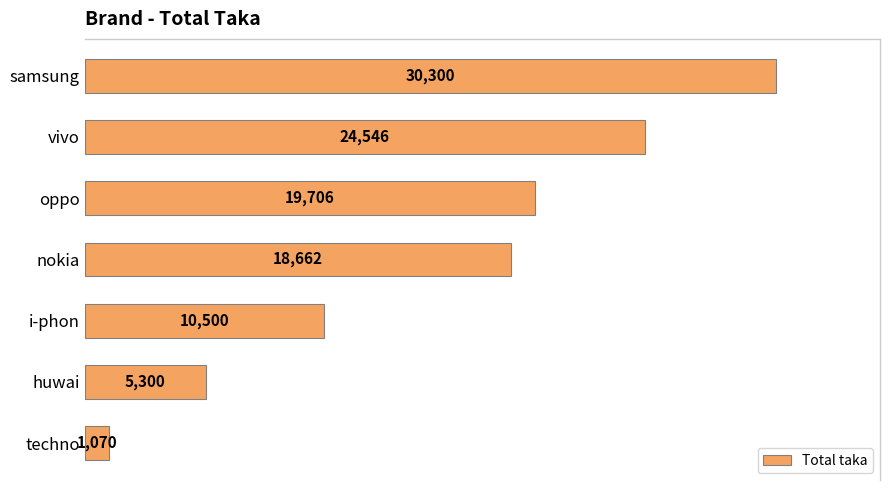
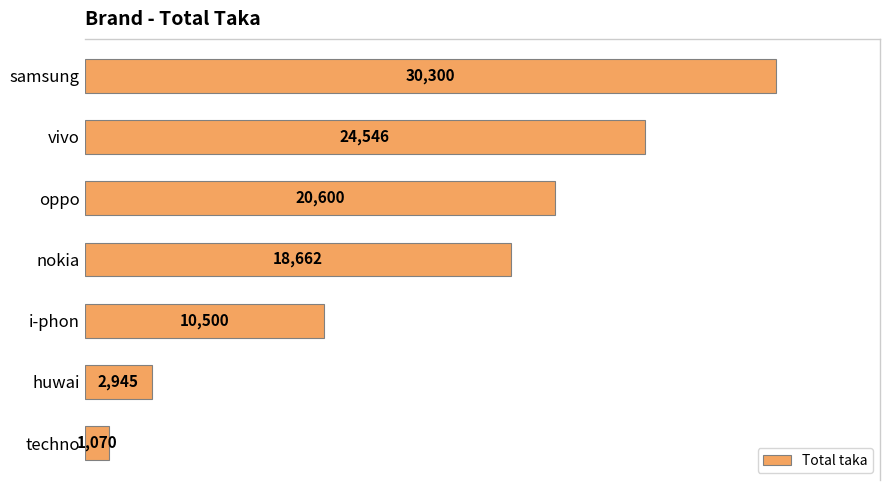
  {
    "samsung": "30,300",
    "vivo": "24,546",
-   "oppo": "19,706",
+   "oppo": "20,600",
    "nokia": "18,662",
    "i-phon": "10,500",
-   "huwai": "5,300",
+   "huwai": "2,945",
    "techno": "1,070"
  }
